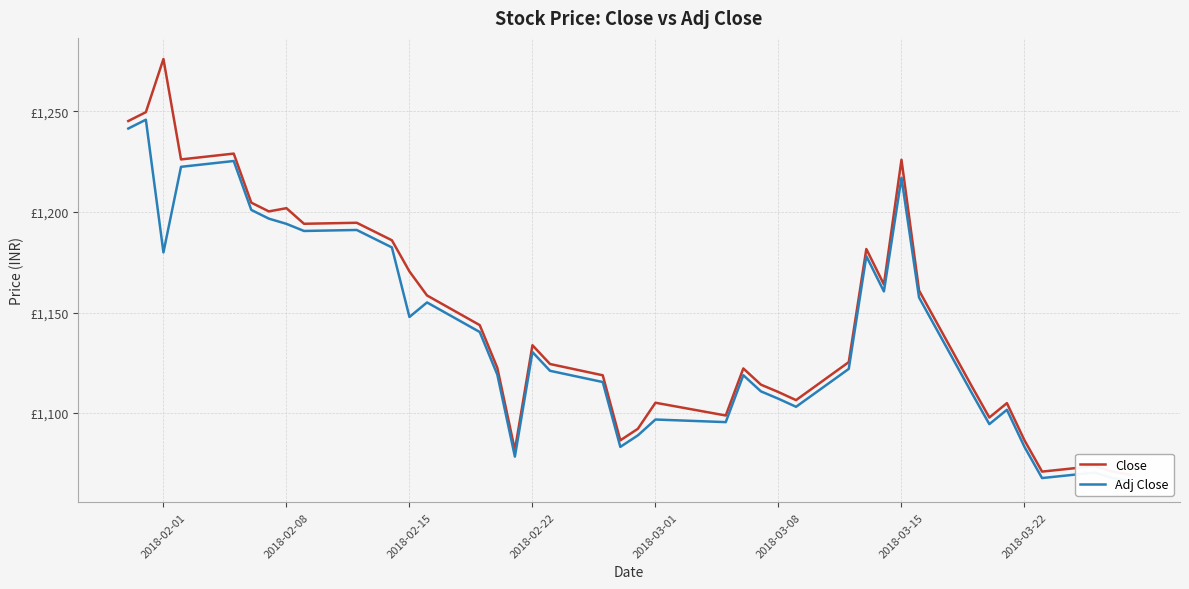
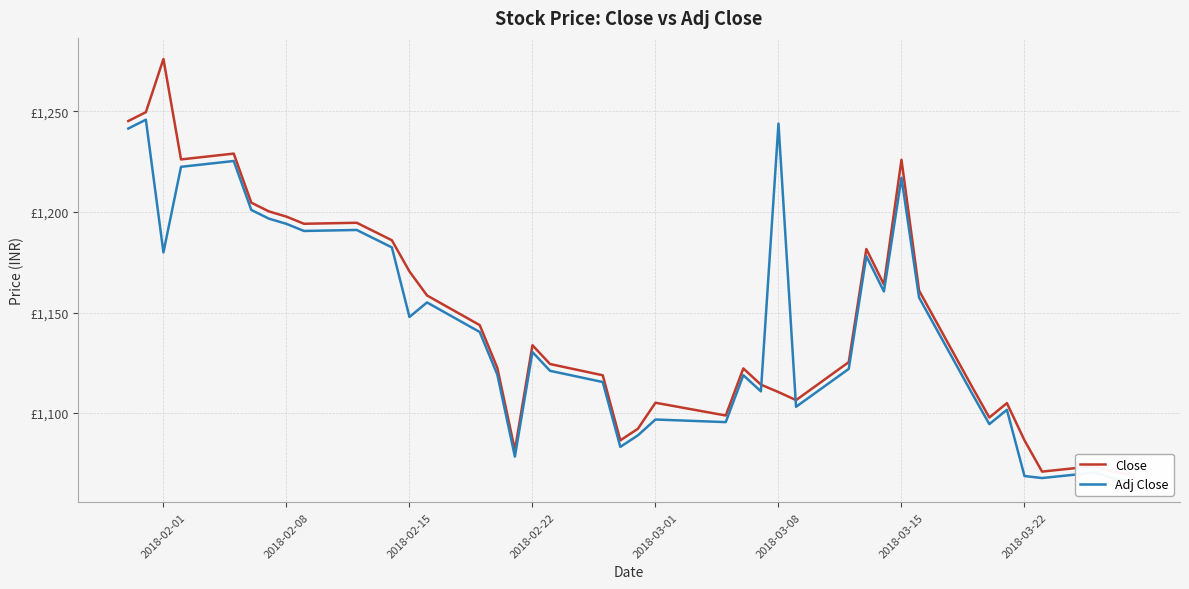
  {
    "Close": {
      "2018-02-01": "£1,276",
-     "2018-02-08": "£1,202",
+     "2018-02-08": "£1,198",
      "2018-02-15": "£1,170",
      "2018-02-22": "£1,134",
      "2018-03-01": "£1,105",
      "2018-03-08": "£1,110",
      "2018-03-15": "£1,226",
      "2018-03-22": "£1,086"
    },
    "Adj Close": {
      "2018-02-01": "£1,180",
      "2018-02-08": "£1,194",
      "2018-02-15": "£1,148",
      "2018-02-22": "£1,130",
      "2018-03-01": "£1,097",
-     "2018-03-08": "£1,107",
+     "2018-03-08": "£1,244",
      "2018-03-15": "£1,217",
-     "2018-03-22": "£1,083"
+     "2018-03-22": "£1,069"
    }
  }
